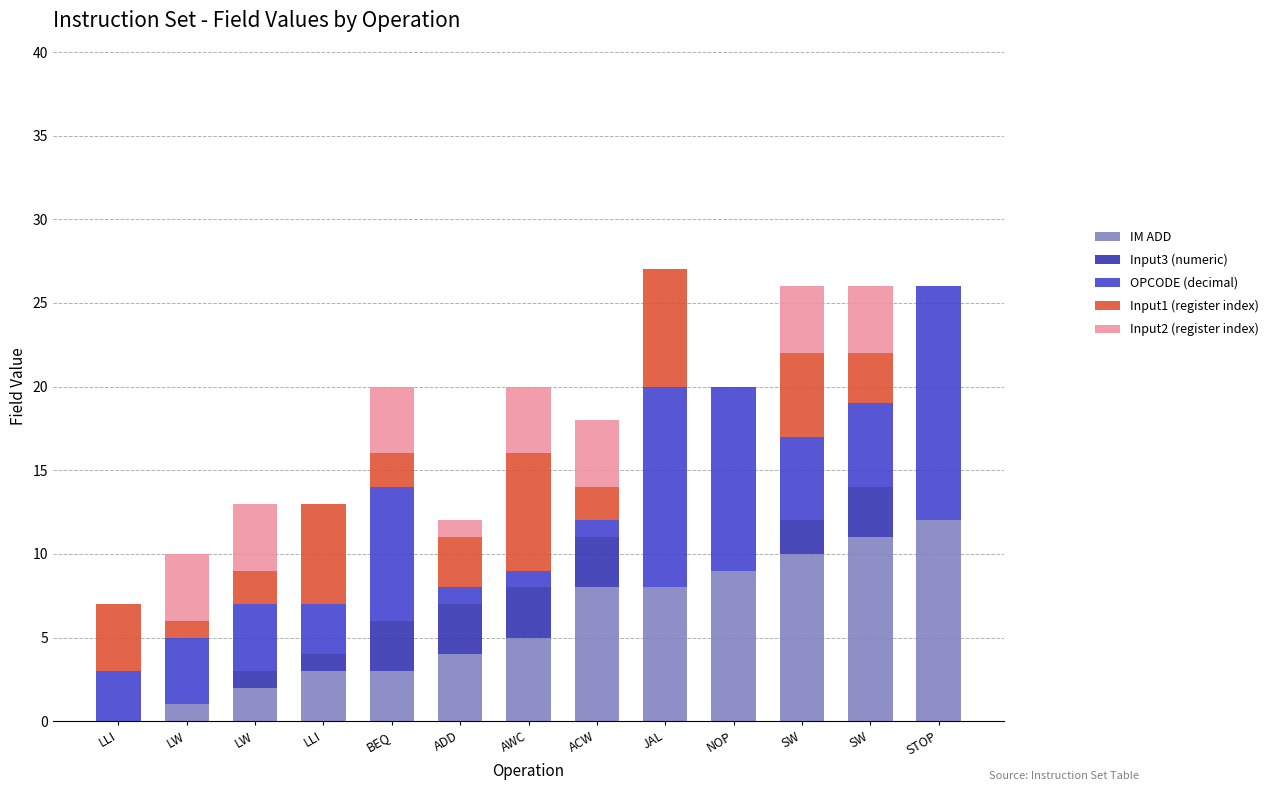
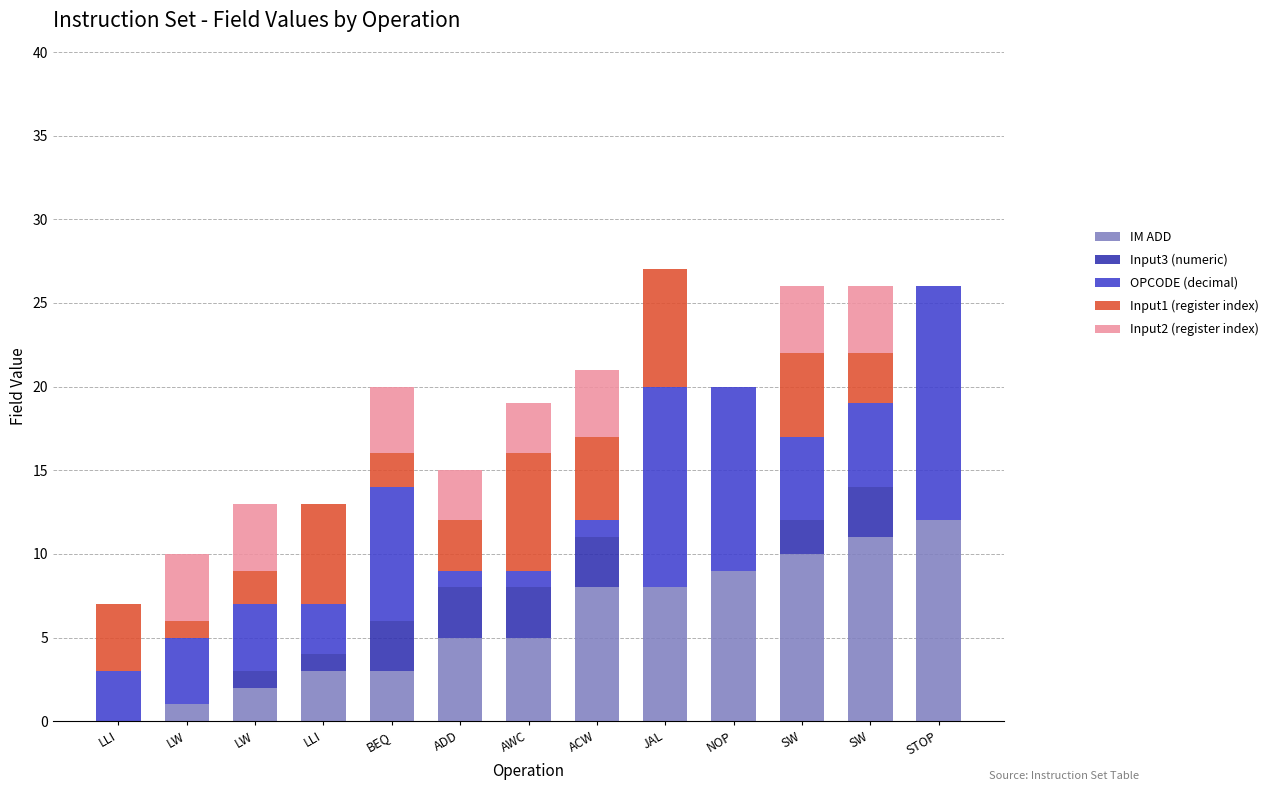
  {
    "IM ADD": {
      "BEQ": 3,
-     "ADD": 4,
+     "ADD": 5,
      "AWC": 5,
      "ACW": 8,
      "JAL": 8,
      "NOP": 9,
      "STOP": 12
    },
    "Input1 (register index)": {
      "BEQ": 2,
      "ADD": 3,
      "AWC": 7,
-     "ACW": 2,
+     "ACW": 5,
      "JAL": 7,
      "NOP": 0,
      "STOP": 0
    },
    "Input2 (register index)": {
      "BEQ": 4,
-     "ADD": 1,
-     "AWC": 4,
+     "ADD": 3,
+     "AWC": 3,
      "ACW": 4,
      "JAL": 0,
      "NOP": 0,
      "STOP": 0
    }
  }
